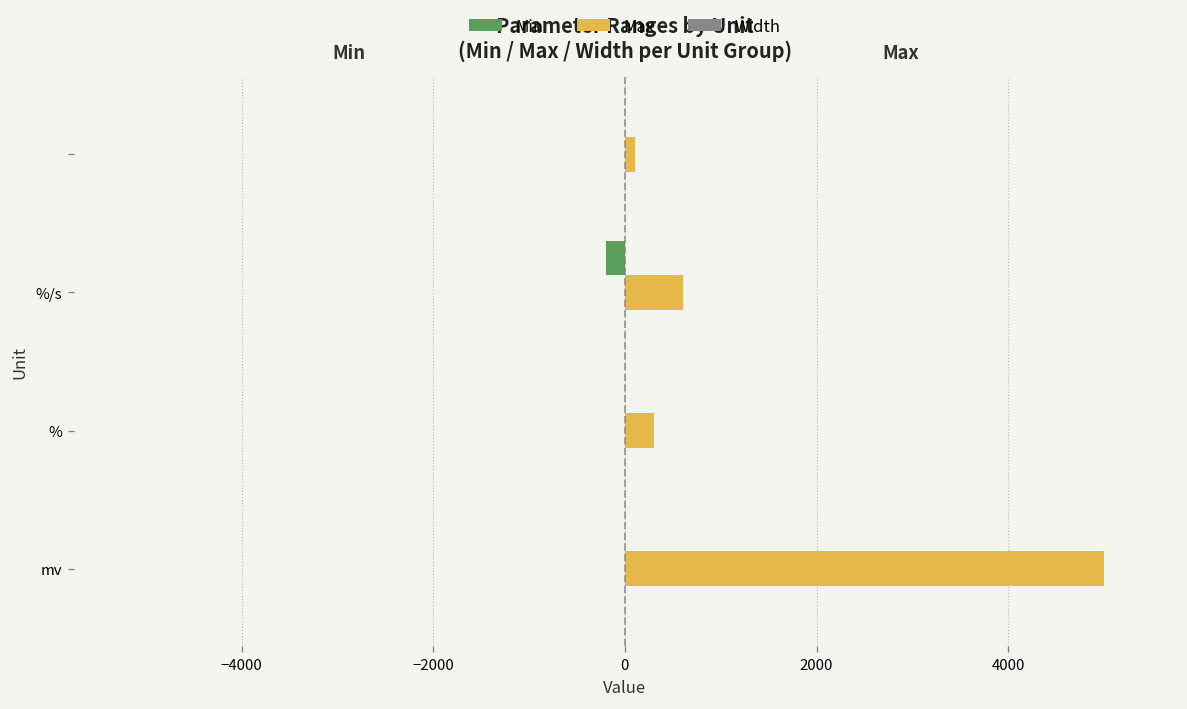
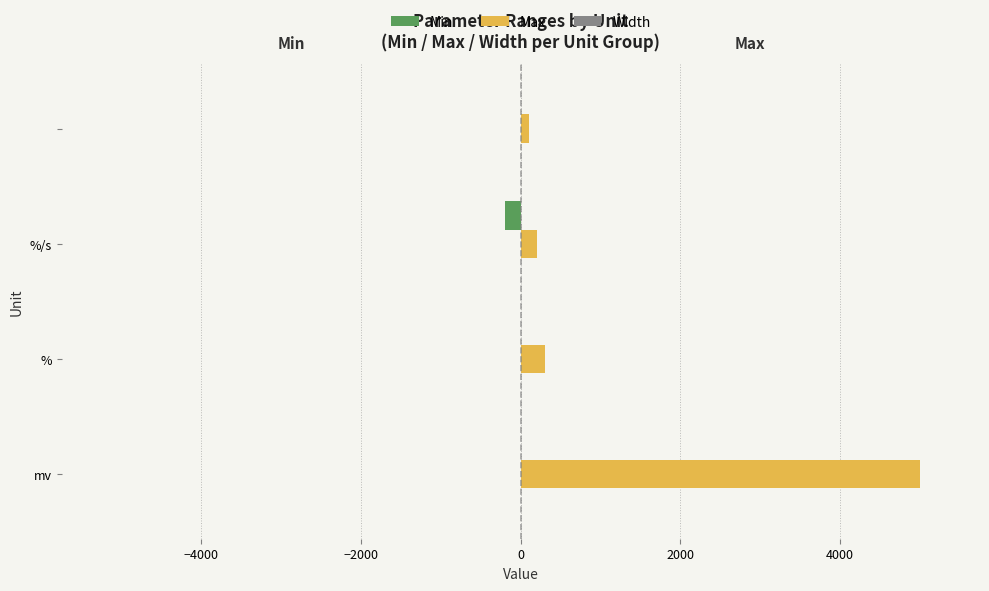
  {
    "Max": {
-     "%/s": 600,
+     "%/s": 200,
      "%": 300,
      "mv": 5000
    }
  }
